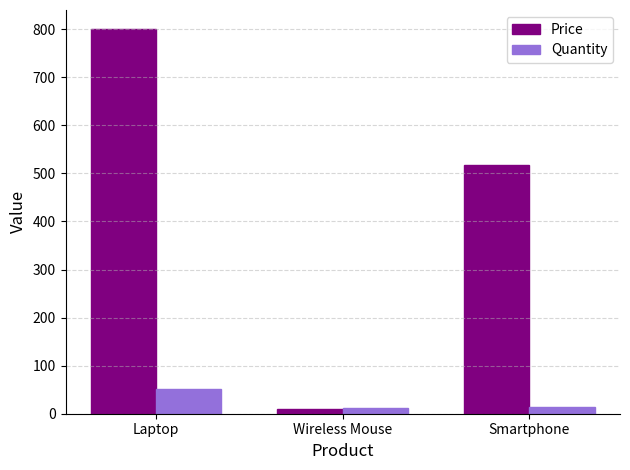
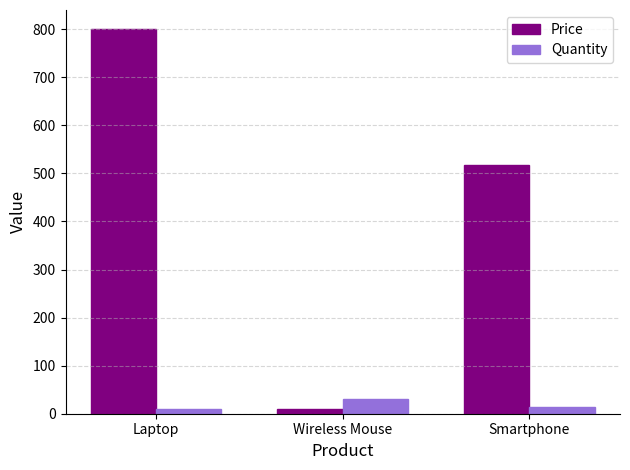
  {
    "Price": {
      "Laptop": 800,
      "Wireless Mouse": 10,
      "Smartphone": 520
    },
    "Quantity": {
-     "Laptop": 50,
-     "Wireless Mouse": 10,
+     "Laptop": 10,
+     "Wireless Mouse": 30,
      "Smartphone": 20
    }
  }
